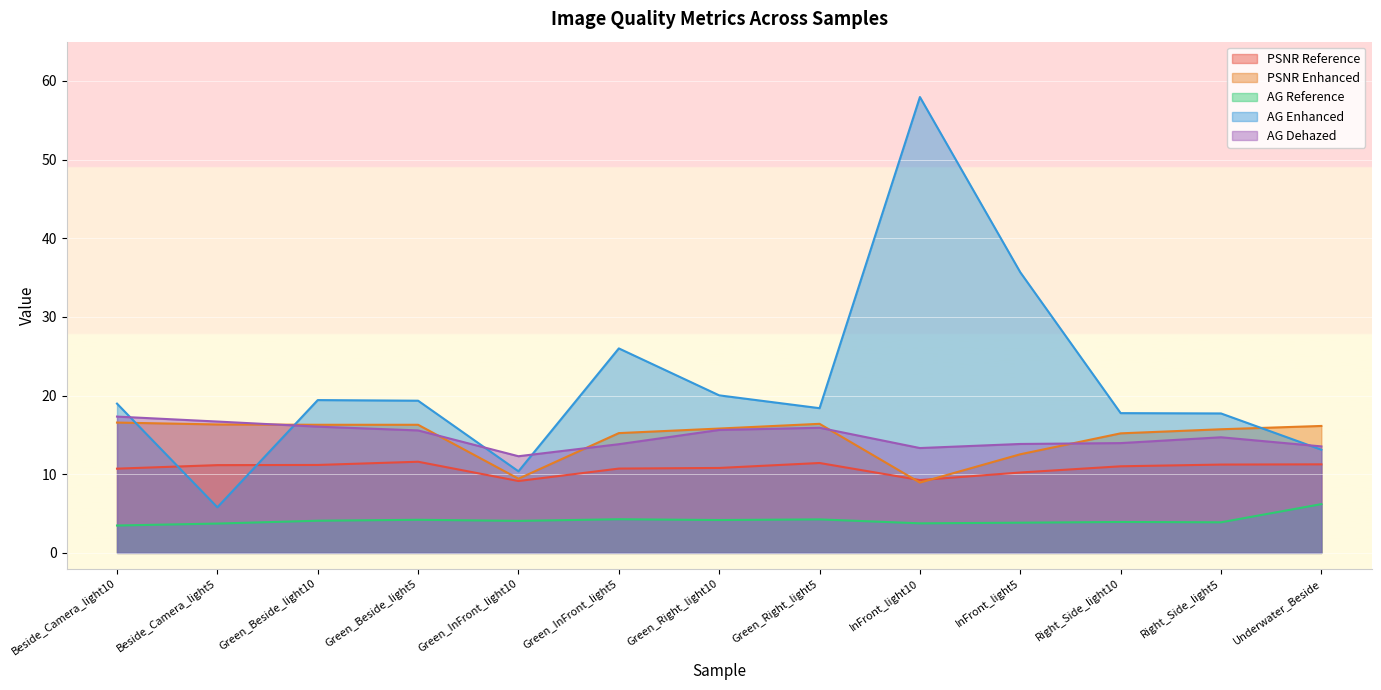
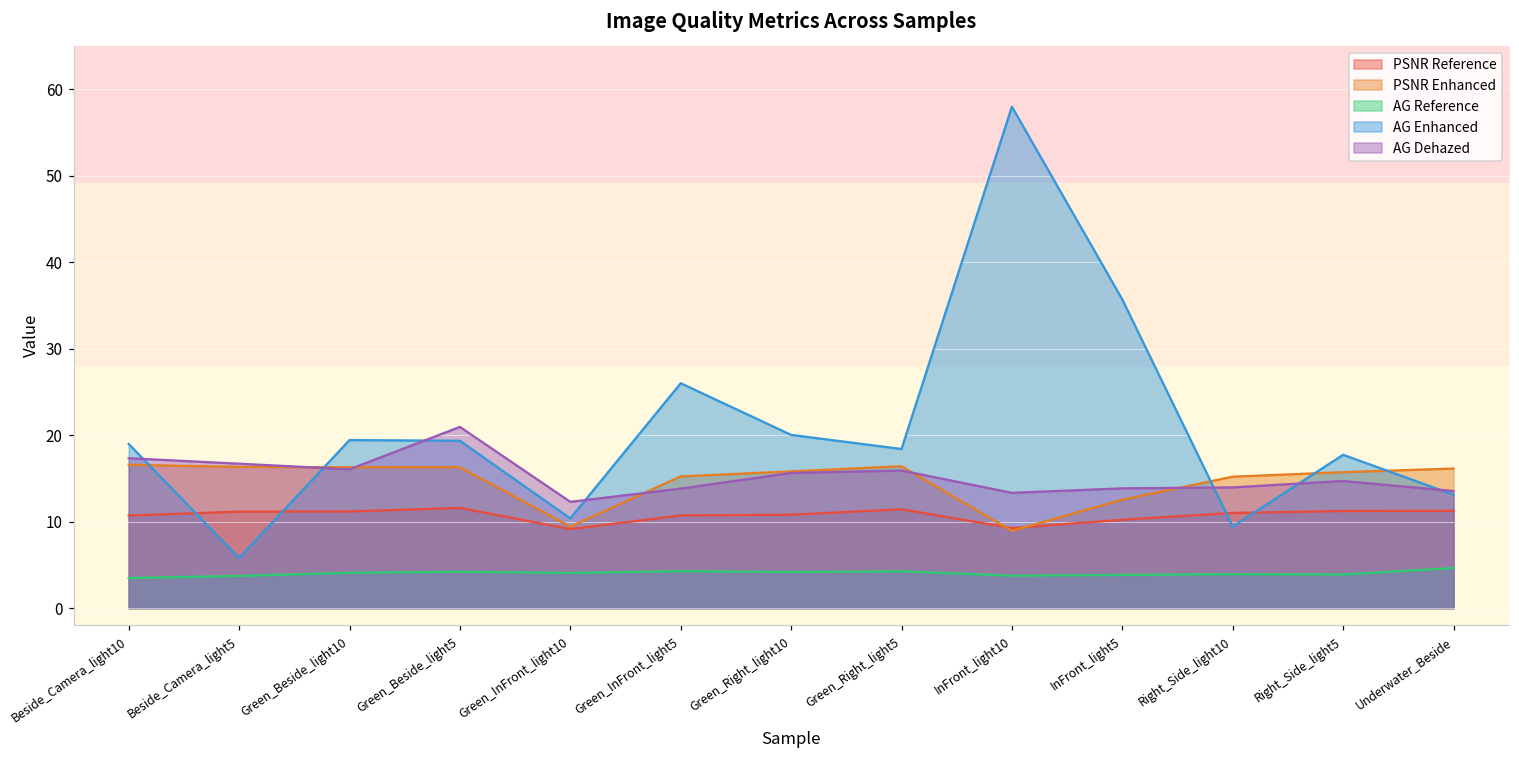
  {
    "AG Reference": {
      "Beside_Camera_light10": 3,
      "Beside_Camera_light5": 4,
      "Green_Beside_light10": 4,
      "Green_Beside_light5": 4,
      "Green_InFront_light10": 4,
      "Green_InFront_light5": 4,
      "Green_Right_light10": 4,
      "Green_Right_light5": 4,
      "InFront_light10": 4,
      "InFront_light5": 4,
      "Right_Side_light10": 4,
      "Right_Side_light5": 4,
-     "Underwater_Beside": 6
+     "Underwater_Beside": 5
    },
    "AG Enhanced": {
      "Beside_Camera_light10": 19,
      "Beside_Camera_light5": 6,
      "Green_Beside_light10": 19,
      "Green_Beside_light5": 19,
      "Green_InFront_light10": 10,
      "Green_InFront_light5": 26,
      "Green_Right_light10": 20,
      "Green_Right_light5": 18,
      "InFront_light10": 58,
      "InFront_light5": 36,
-     "Right_Side_light10": 18,
+     "Right_Side_light10": 9,
      "Right_Side_light5": 18,
      "Underwater_Beside": 13
    },
    "AG Dehazed": {
      "Beside_Camera_light10": 17,
      "Beside_Camera_light5": 17,
-     "Green_Beside_light5": 16,
+     "Green_Beside_light5": 21,
      "Green_InFront_light10": 12,
      "Green_InFront_light5": 14,
      "Green_Right_light5": 16,
      "InFront_light10": 13,
      "InFront_light5": 14,
      "Right_Side_light10": 14,
      "Right_Side_light5": 15,
      "Underwater_Beside": 14
    }
  }
